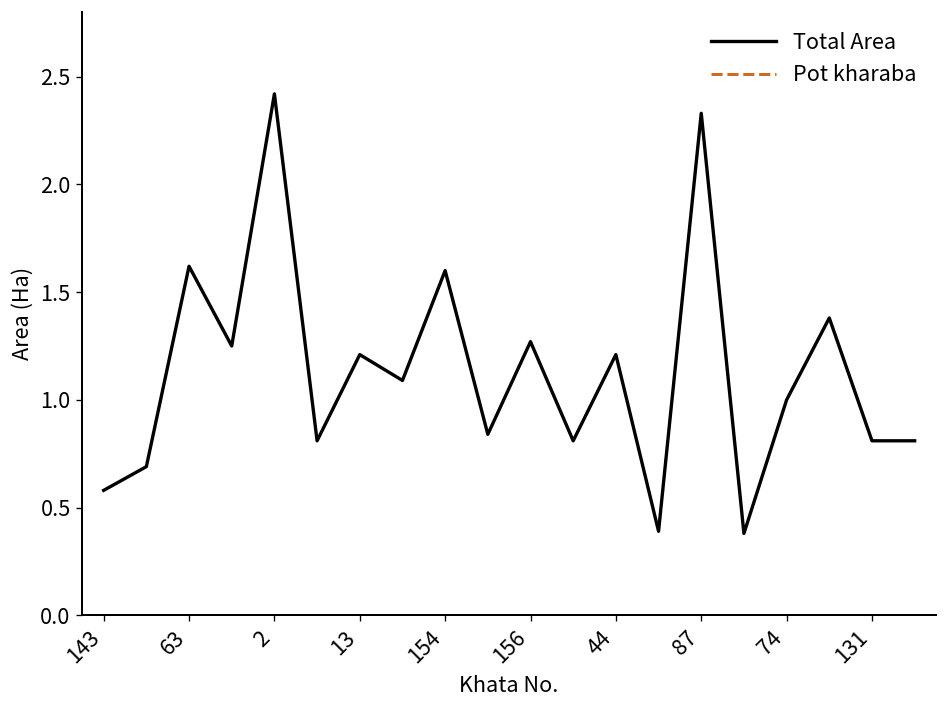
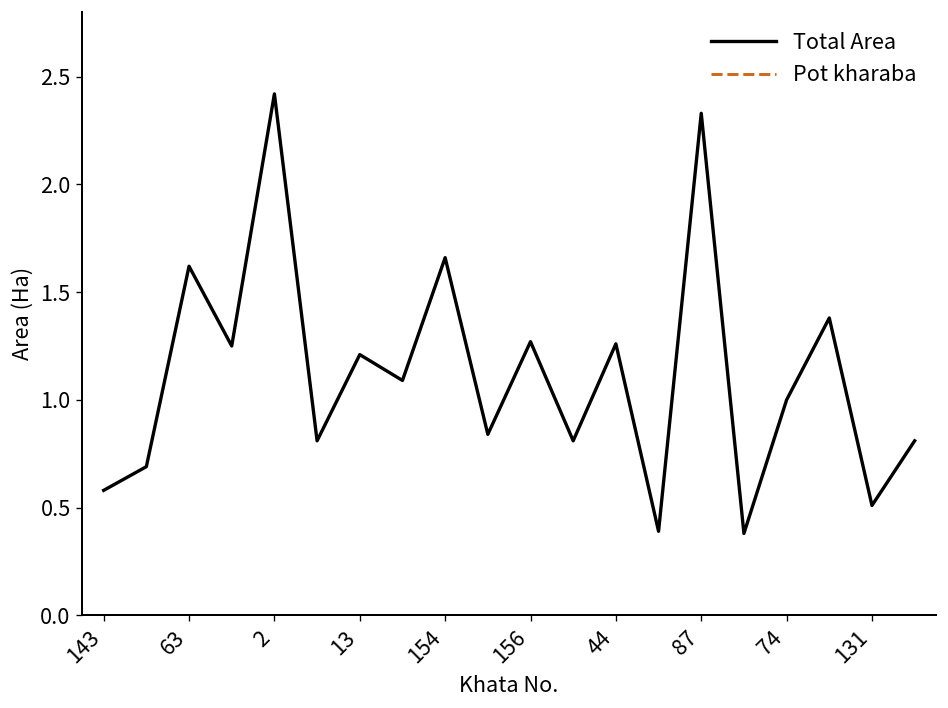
  {
    "Total Area": {
      "143": 0.58,
      "63": 1.62,
      "2": 2.42,
-     "154": 1.60,
+     "154": 1.66,
      "156": 1.27,
-     "44": 1.21,
+     "44": 1.26,
      "87": 2.33,
      "74": 1.00,
-     "131": 0.81
+     "131": 0.51
    },
    "Pot kharaba": {
      "143": 0.00,
      "63": 0.00,
      "2": 0.00,
      "154": 0.00,
      "156": 0.00,
      "44": 0.00,
      "87": 0.00,
      "74": 0.00,
      "131": 0.00
    }
  }
